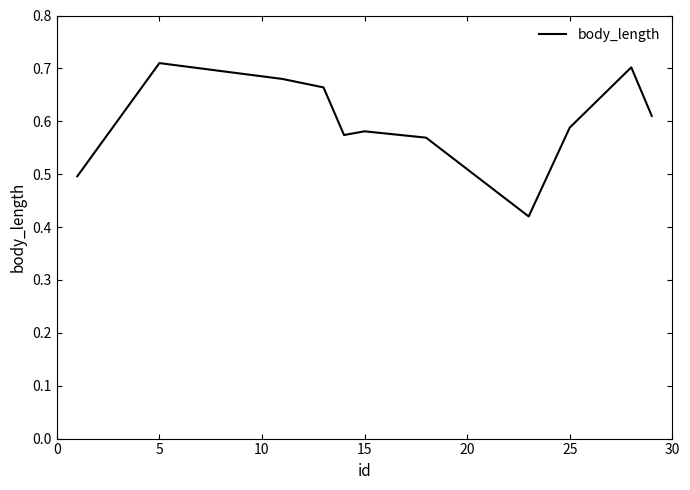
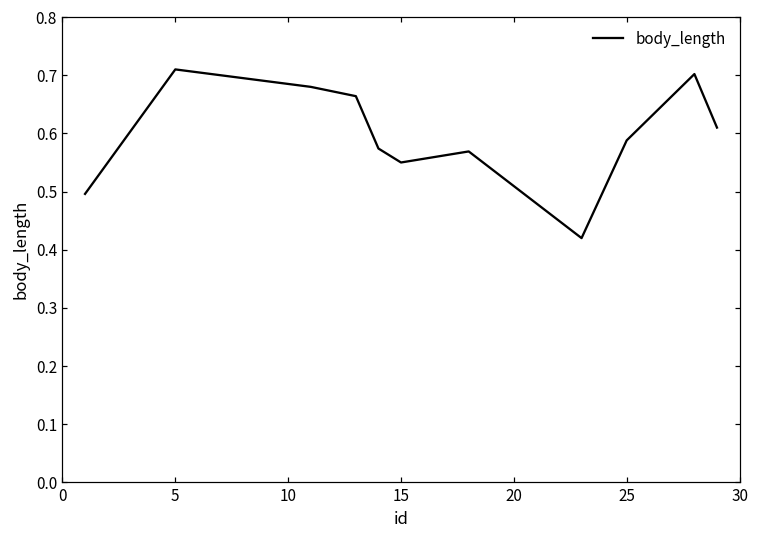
  {
    "5": 0.71,
-   "15": 0.58,
+   "15": 0.55,
    "25": 0.59
  }
